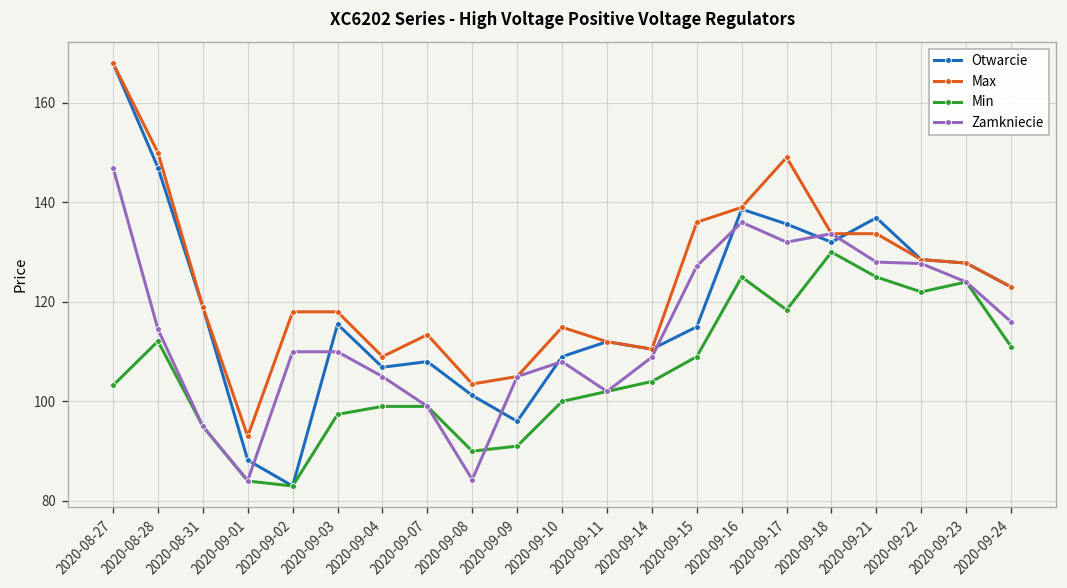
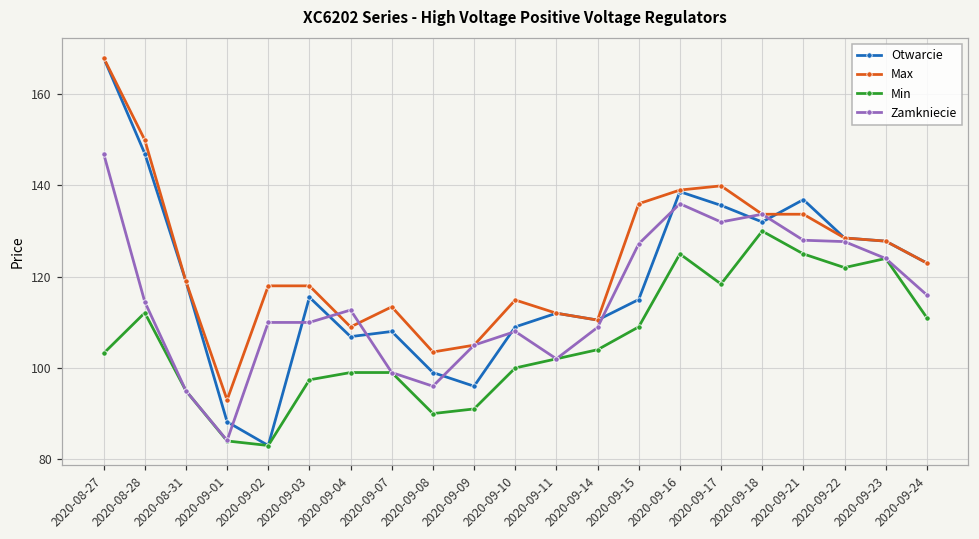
  {
    "Otwarcie": {
      "2020-08-28": 147,
      "2020-09-01": 88,
      "2020-09-03": 116,
      "2020-09-04": 107,
      "2020-09-07": 108,
-     "2020-09-08": 101,
+     "2020-09-08": 99,
      "2020-09-09": 96,
      "2020-09-10": 109,
      "2020-09-15": 115,
      "2020-09-17": 136,
      "2020-09-18": 132,
      "2020-09-21": 137
    },
    "Max": {
      "2020-08-28": 150,
      "2020-09-01": 93,
      "2020-09-02": 118,
      "2020-09-03": 118,
      "2020-09-04": 109,
      "2020-09-07": 113,
      "2020-09-08": 104,
      "2020-09-10": 115,
      "2020-09-15": 136,
-     "2020-09-17": 149,
+     "2020-09-17": 140,
      "2020-09-21": 134
    },
    "Min": {
      "2020-08-27": 103,
      "2020-08-28": 112,
      "2020-09-03": 97,
      "2020-09-04": 99,
      "2020-09-08": 90,
      "2020-09-09": 91,
      "2020-09-10": 100,
      "2020-09-14": 104,
      "2020-09-15": 109,
      "2020-09-16": 125,
      "2020-09-17": 118,
      "2020-09-18": 130,
      "2020-09-21": 125,
      "2020-09-22": 122,
      "2020-09-24": 111
    },
    "Zamkniecie": {
      "2020-08-27": 147,
      "2020-08-28": 115,
      "2020-09-02": 110,
      "2020-09-03": 110,
-     "2020-09-04": 105,
-     "2020-09-08": 84,
+     "2020-09-04": 113,
+     "2020-09-08": 96,
      "2020-09-10": 108,
      "2020-09-14": 109,
      "2020-09-15": 127,
      "2020-09-16": 136,
      "2020-09-17": 132,
      "2020-09-21": 128,
      "2020-09-22": 128,
      "2020-09-24": 116
    }
  }
